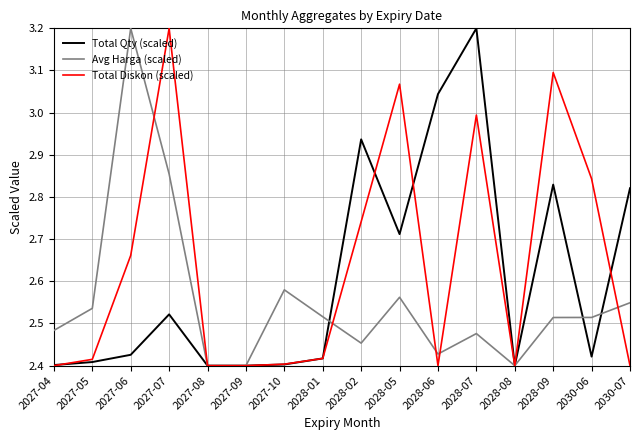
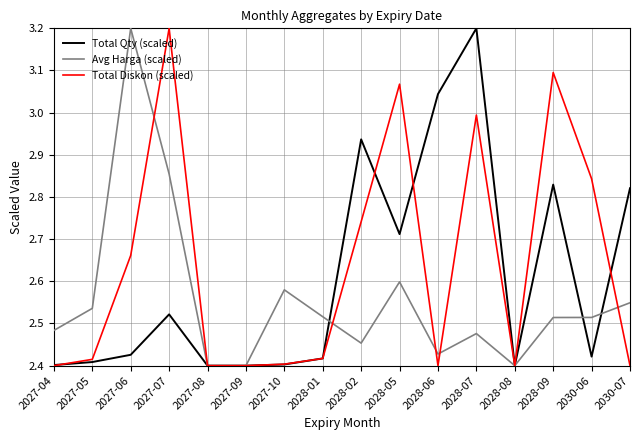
  {
    "Total Qty (scaled)": {
      "2027-05": 2.41,
      "2027-06": 2.43,
      "2027-07": 2.52,
      "2028-02": 2.94,
      "2028-05": 2.71,
      "2028-06": 3.04,
      "2028-07": 3.20,
      "2028-09": 2.83,
      "2030-06": 2.42,
      "2030-07": 2.82
    },
    "Avg Harga (scaled)": {
      "2027-04": 2.48,
      "2027-05": 2.54,
      "2027-06": 3.20,
      "2027-07": 2.85,
      "2027-10": 2.58,
      "2028-01": 2.52,
      "2028-02": 2.45,
-     "2028-05": 2.56,
+     "2028-05": 2.60,
      "2028-06": 2.43,
      "2028-07": 2.48,
      "2028-09": 2.51,
      "2030-06": 2.51,
      "2030-07": 2.55
    },
    "Total Diskon (scaled)": {
      "2027-05": 2.41,
      "2027-06": 2.66,
      "2027-07": 3.20,
      "2028-02": 2.74,
      "2028-05": 3.07,
      "2028-06": 2.40,
      "2028-07": 2.99,
      "2028-09": 3.10,
      "2030-06": 2.84,
      "2030-07": 2.40
    }
  }
